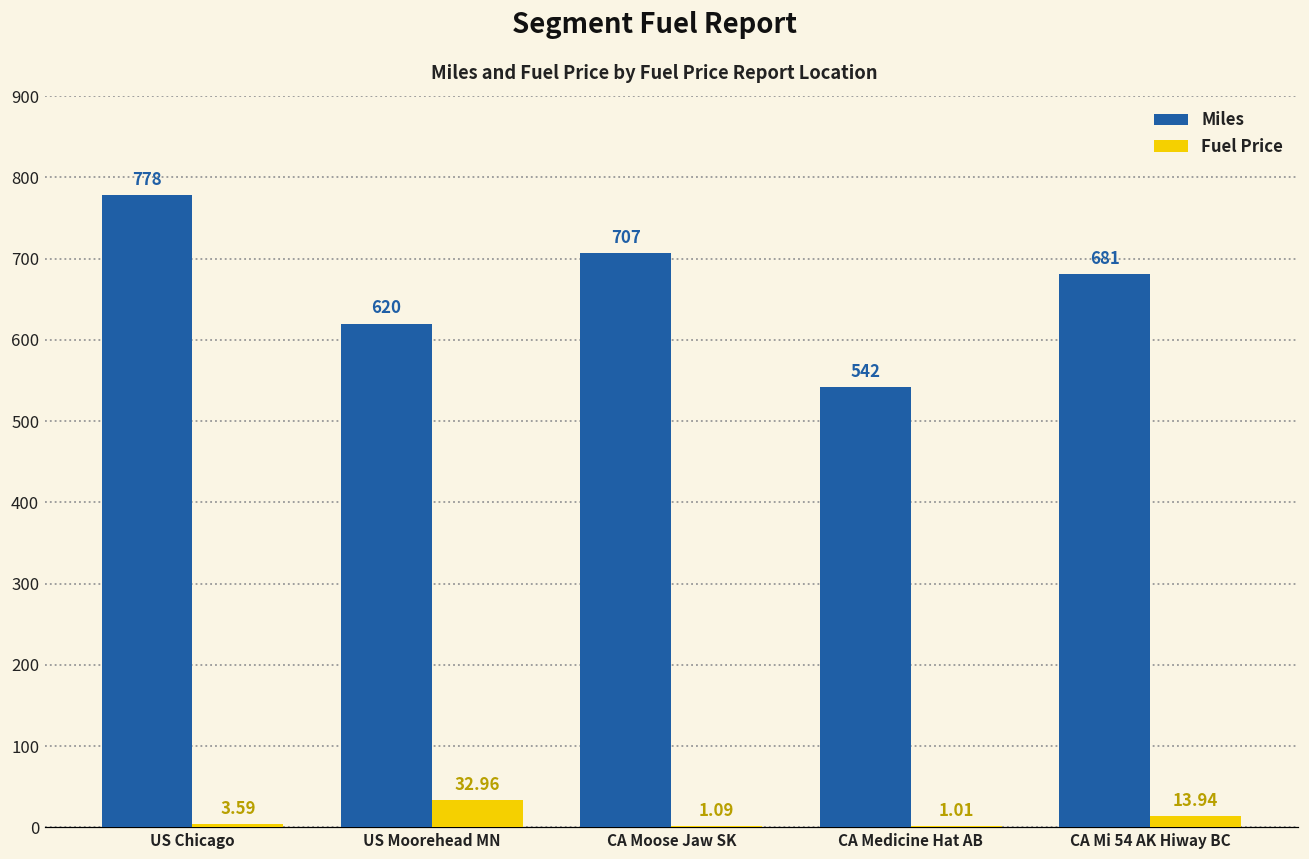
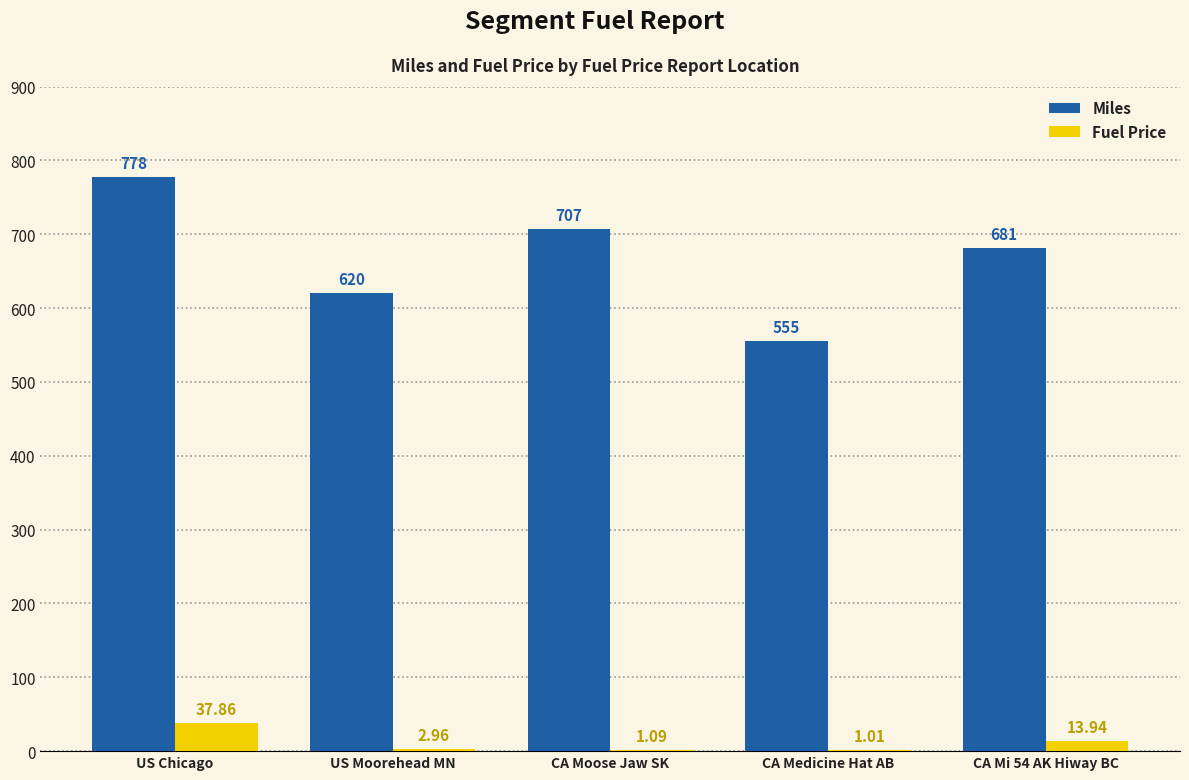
  {
    "Miles": {
      "US Chicago": 778,
      "US Moorehead MN": 620,
      "CA Moose Jaw SK": 707,
-     "CA Medicine Hat AB": 542,
+     "CA Medicine Hat AB": 555,
      "CA Mi 54 AK Hiway BC": 681
    },
    "Fuel Price": {
-     "US Chicago": 3.59,
-     "US Moorehead MN": 32.96,
+     "US Chicago": 37.86,
+     "US Moorehead MN": 2.96,
      "CA Moose Jaw SK": 1.09,
      "CA Medicine Hat AB": 1.01,
      "CA Mi 54 AK Hiway BC": 13.94
    }
  }
